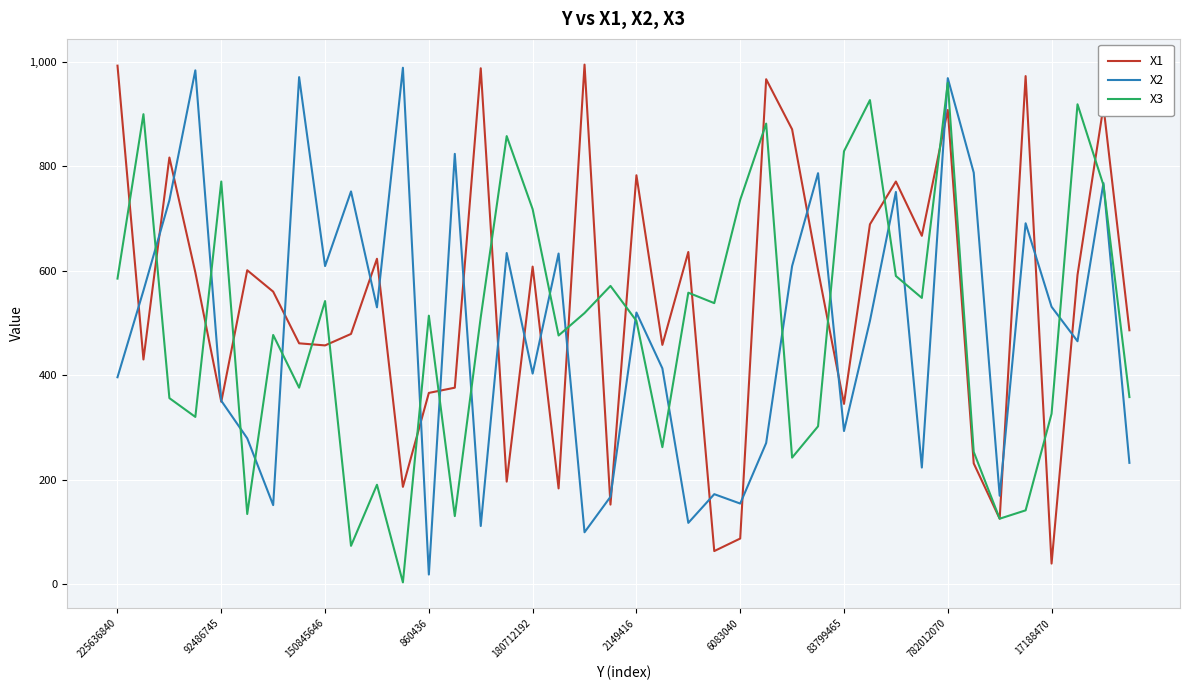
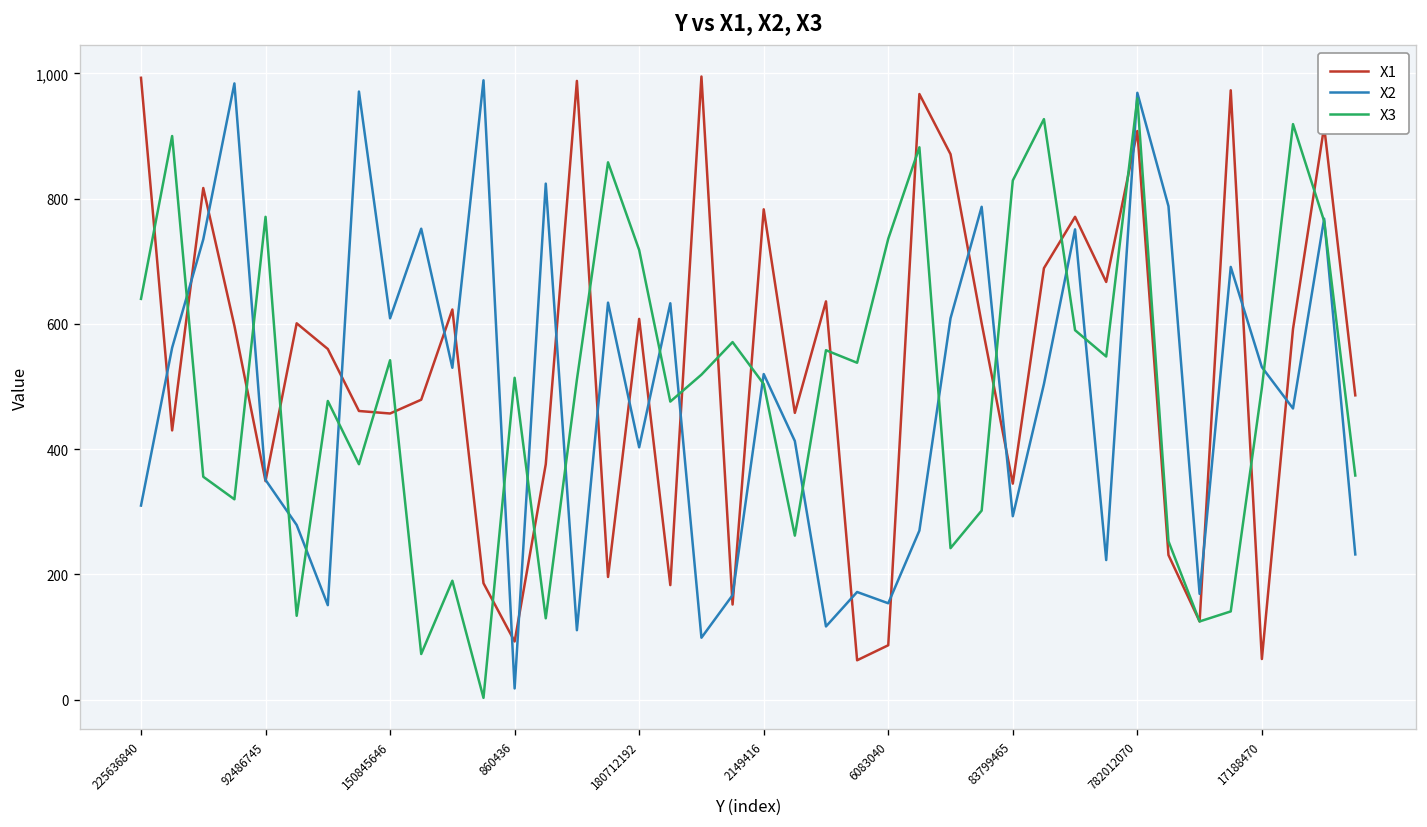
  {
    "X1": {
      "225636840": 990,
      "150845646": 460,
-     "860436": 370,
+     "860436": 90,
      "180712192": 610,
      "2149416": 780,
      "6083040": 90,
      "83799465": 350,
      "782012070": 910,
-     "17188470": 40
+     "17188470": 70
    },
    "X2": {
-     "225636840": 400,
+     "225636840": 310,
      "150845646": 610,
      "860436": 20,
      "180712192": 400,
      "2149416": 520,
      "6083040": 150,
      "83799465": 290,
      "782012070": 970,
      "17188470": 530
    },
    "X3": {
-     "225636840": 590,
+     "225636840": 640,
      "92486745": 770,
      "150845646": 540,
      "860436": 510,
      "180712192": 720,
      "2149416": 500,
      "6083040": 740,
      "83799465": 830,
      "782012070": 960,
-     "17188470": 330
+     "17188470": 500
    }
  }
